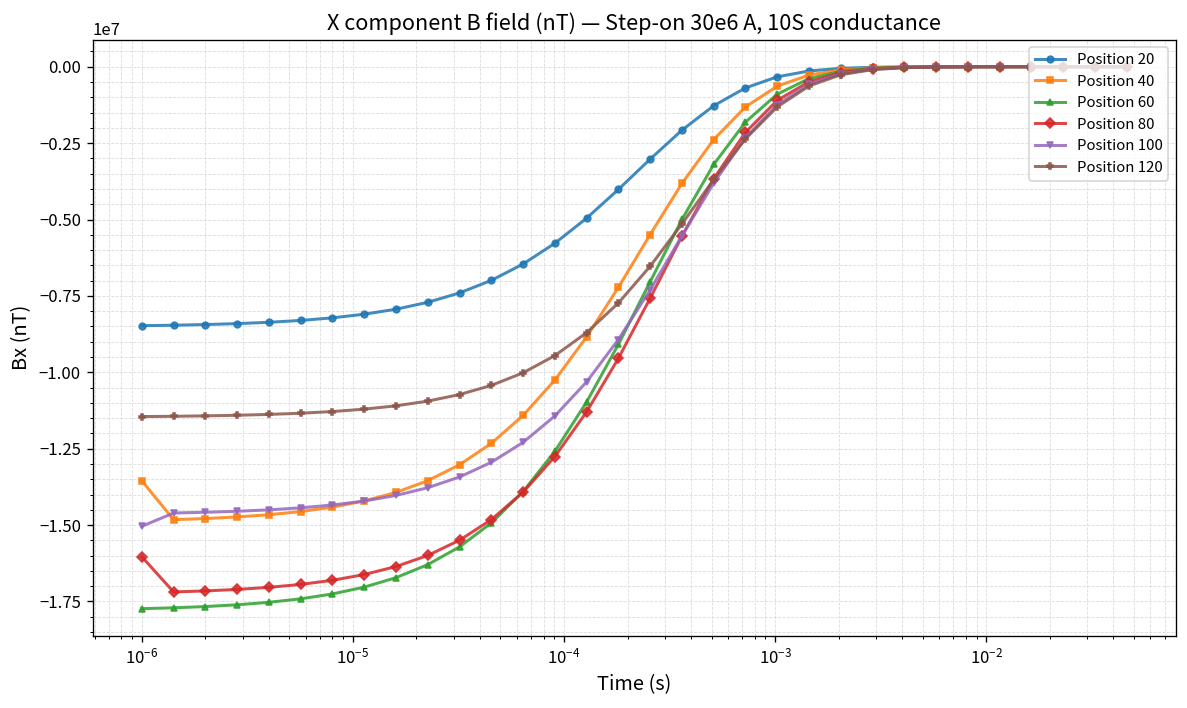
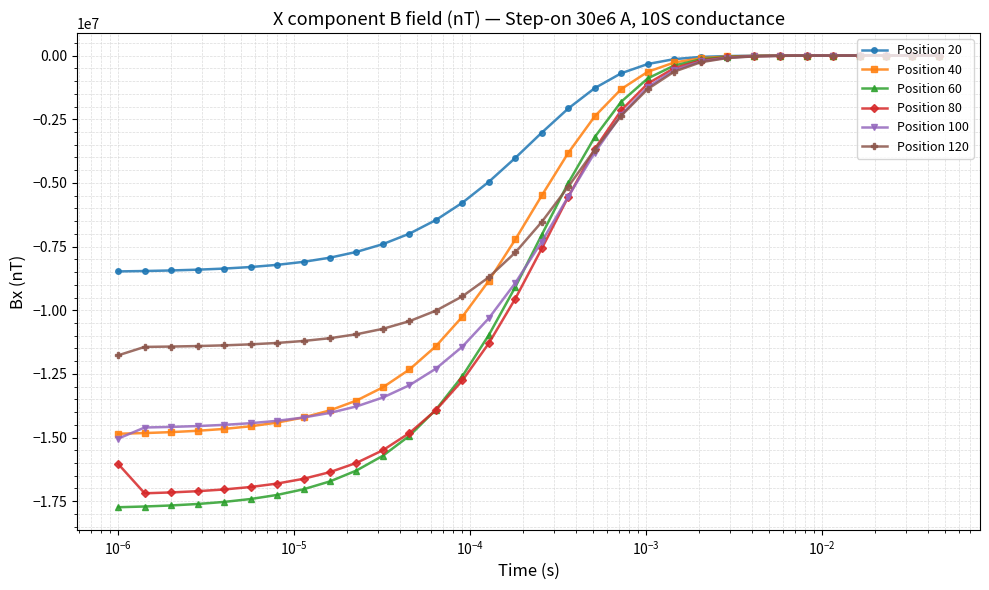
  {
    "Position 20": {
      "10^-6": -8500000
    },
    "Position 40": {
-     "10^-6": -13600000
+     "10^-6": -14800000
    },
    "Position 60": {
      "10^-6": -17700000
    },
    "Position 80": {
      "10^-6": -16000000
    },
    "Position 100": {
      "10^-6": -15000000
    },
    "Position 120": {
-     "10^-6": -11400000
+     "10^-6": -11800000
    }
  }
